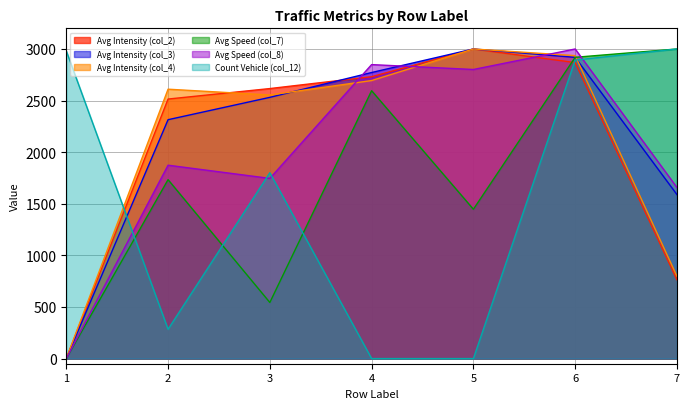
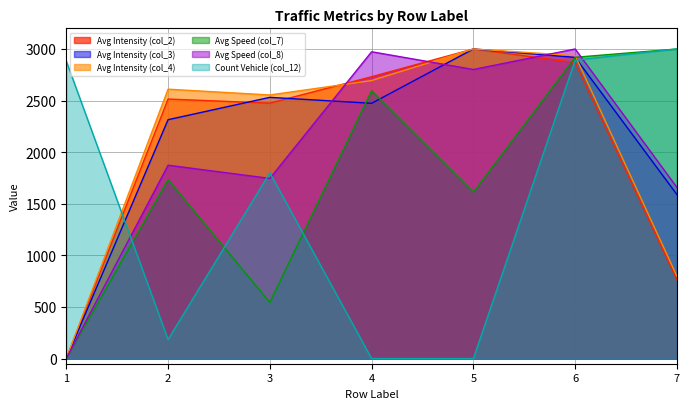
  {
    "Avg Intensity (col_2)": {
      "2": 2510,
-     "3": 2620,
+     "3": 2480,
      "4": 2730,
      "7": 760
    },
    "Avg Intensity (col_3)": {
      "2": 2310,
-     "4": 2770,
+     "4": 2470,
      "7": 1590
    },
    "Avg Intensity (col_4)": {
      "2": 2610,
      "4": 2690,
      "7": 800
    },
    "Avg Speed (col_7)": {
      "2": 1730,
      "3": 540,
      "4": 2600,
-     "5": 1450
+     "5": 1610
    },
    "Avg Speed (col_8)": {
      "2": 1870,
      "3": 1750,
-     "4": 2850,
+     "4": 2970,
      "5": 2800,
      "6": 3000,
      "7": 1660
    },
    "Count Vehicle (col_12)": {
-     "1": 2980,
-     "2": 280,
+     "1": 2880,
+     "2": 180,
      "3": 1800,
      "4": 0,
      "5": 0
    }
  }
